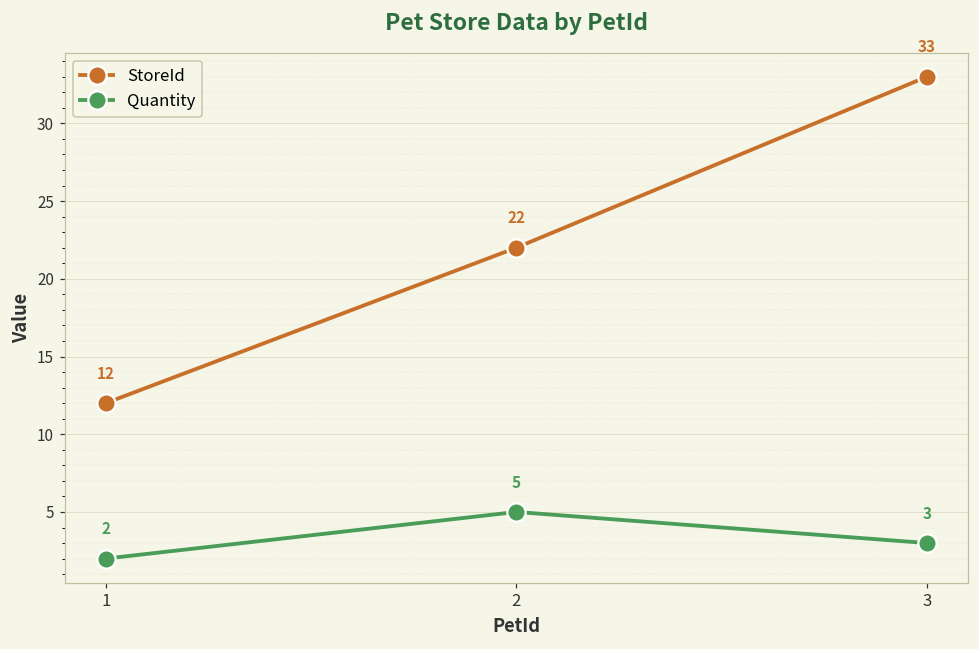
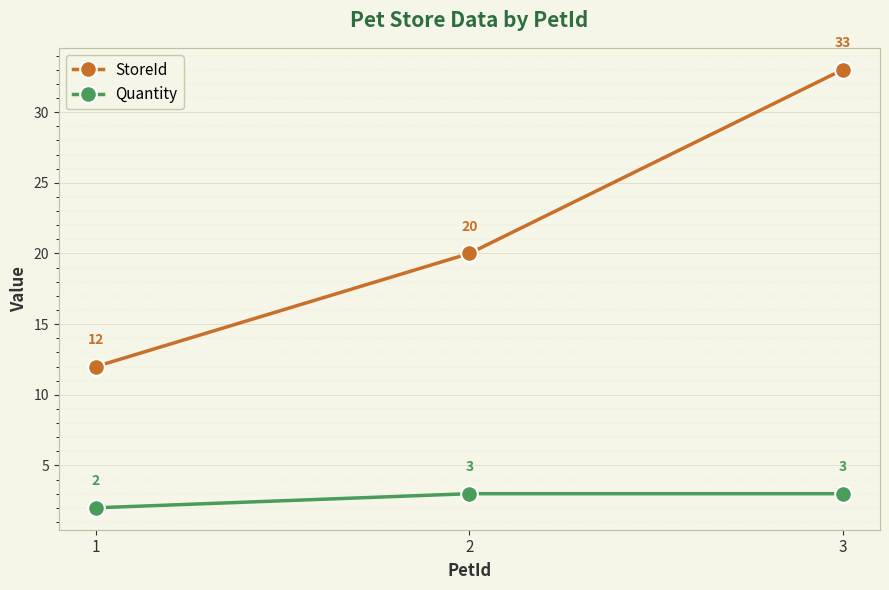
  {
    "StoreId": {
      "1": 12,
-     "2": 22,
+     "2": 20,
      "3": 33
    },
    "Quantity": {
      "1": 2,
-     "2": 5,
+     "2": 3,
      "3": 3
    }
  }
